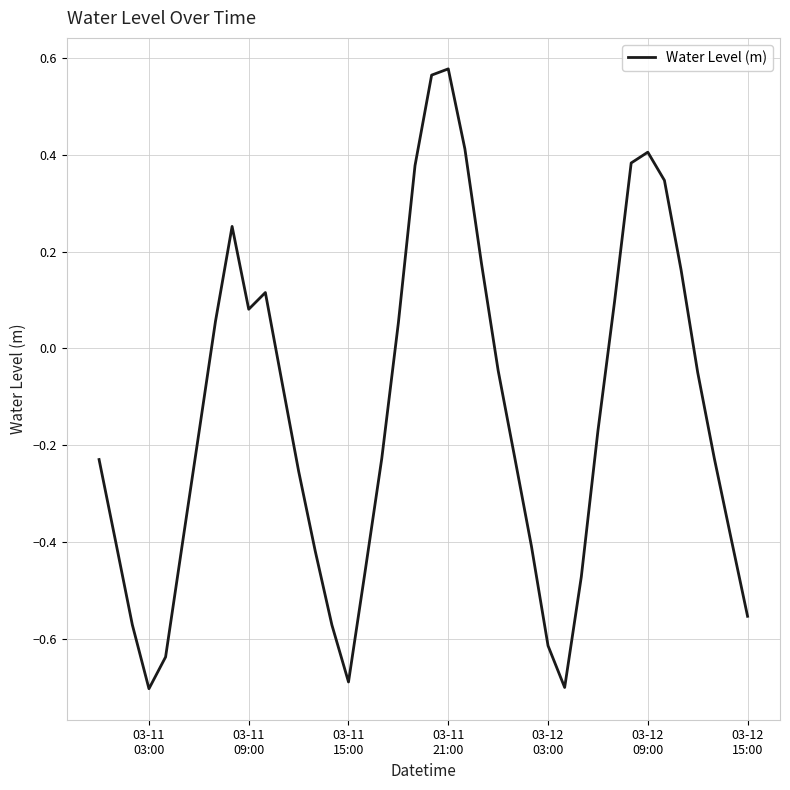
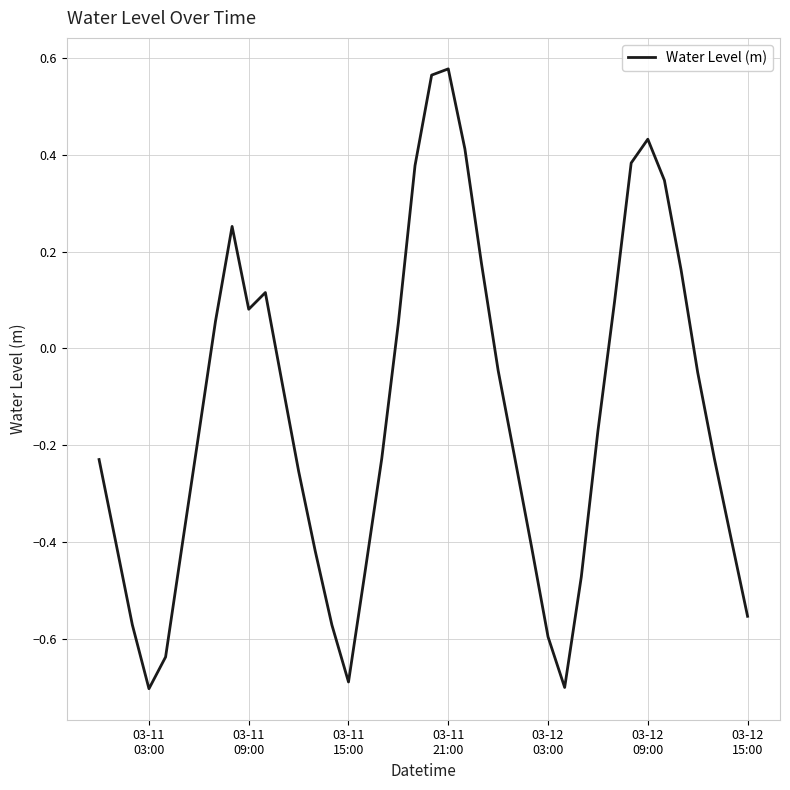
  {
    "03-11 03:00": -0.70,
    "03-11 09:00": 0.08,
    "03-11 15:00": -0.69,
    "03-11 21:00": 0.58,
-   "03-12 03:00": -0.61,
-   "03-12 09:00": 0.41,
+   "03-12 03:00": -0.60,
+   "03-12 09:00": 0.43,
    "03-12 15:00": -0.55
  }
